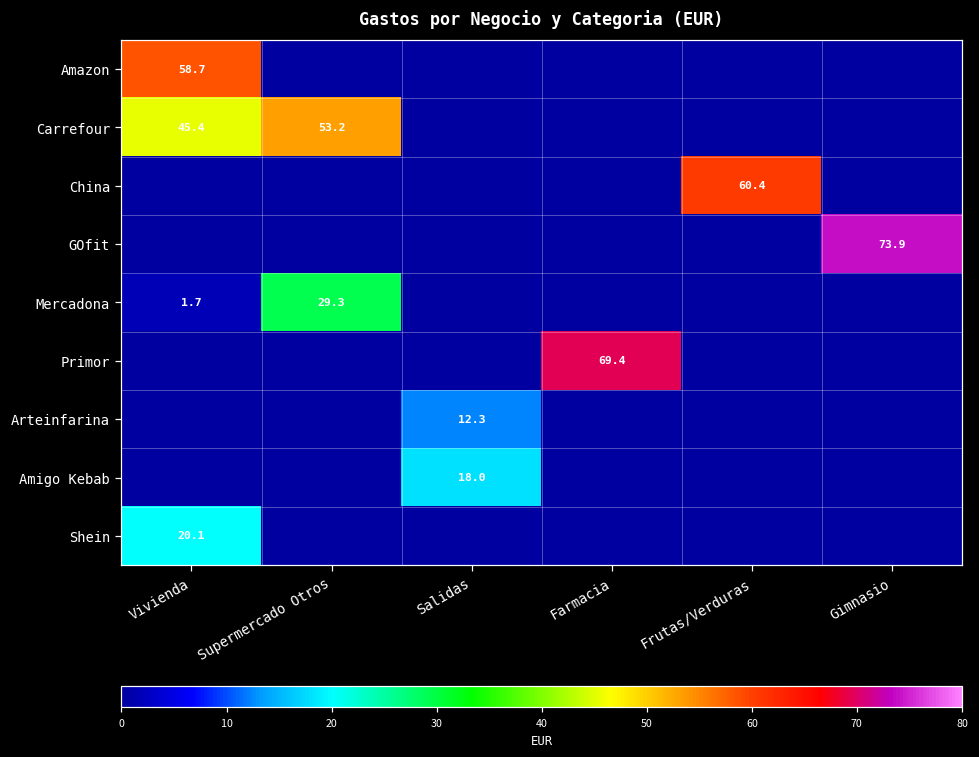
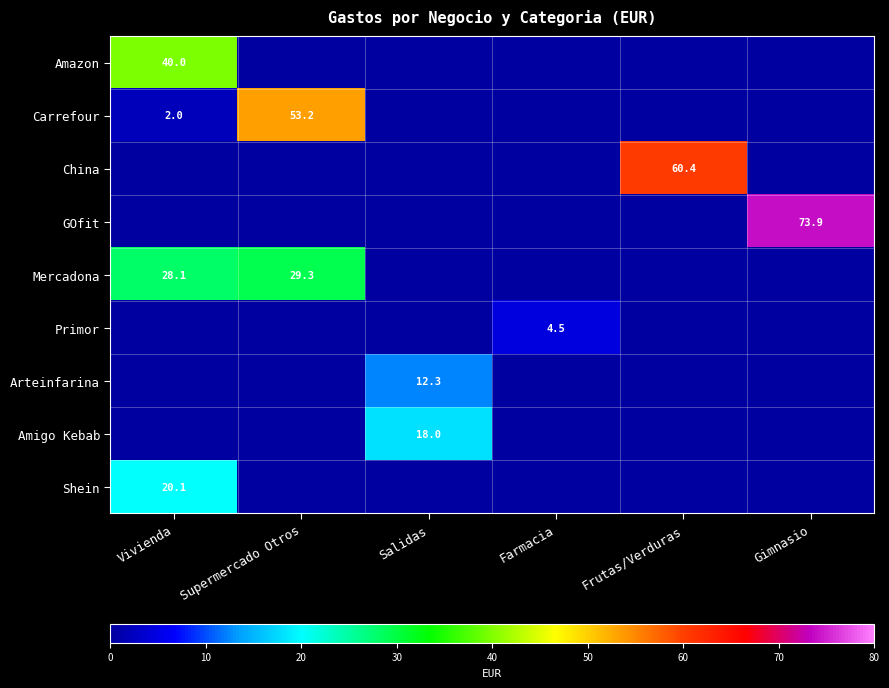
  {
    "Amazon": {
-     "Vivienda": 58.7
+     "Vivienda": 40.0
    },
    "Carrefour": {
-     "Vivienda": 45.4,
+     "Vivienda": 2.0,
      "Supermercado Otros": 53.2
    },
    "China": {
      "Frutas/Verduras": 60.4
    },
    "GOfit": {
      "Gimnasio": 73.9
    },
    "Mercadona": {
-     "Vivienda": 1.7,
+     "Vivienda": 28.1,
      "Supermercado Otros": 29.3
    },
    "Primor": {
-     "Farmacia": 69.4
+     "Farmacia": 4.5
    },
    "Arteinfarina": {
      "Salidas": 12.3
    },
    "Amigo Kebab": {
      "Salidas": 18.0
    },
    "Shein": {
      "Vivienda": 20.1
    }
  }
